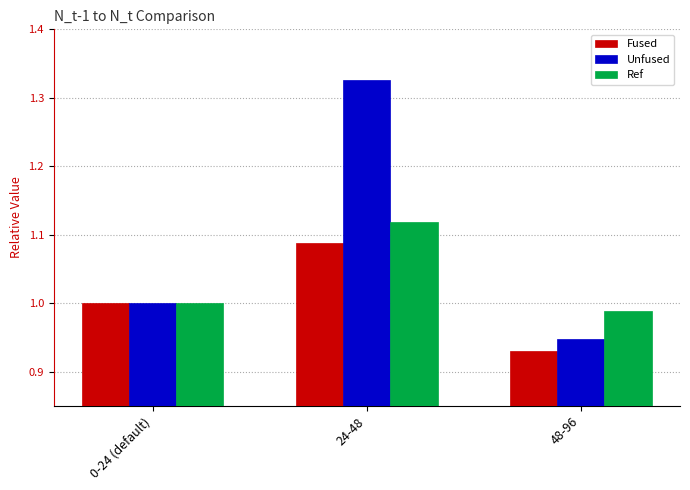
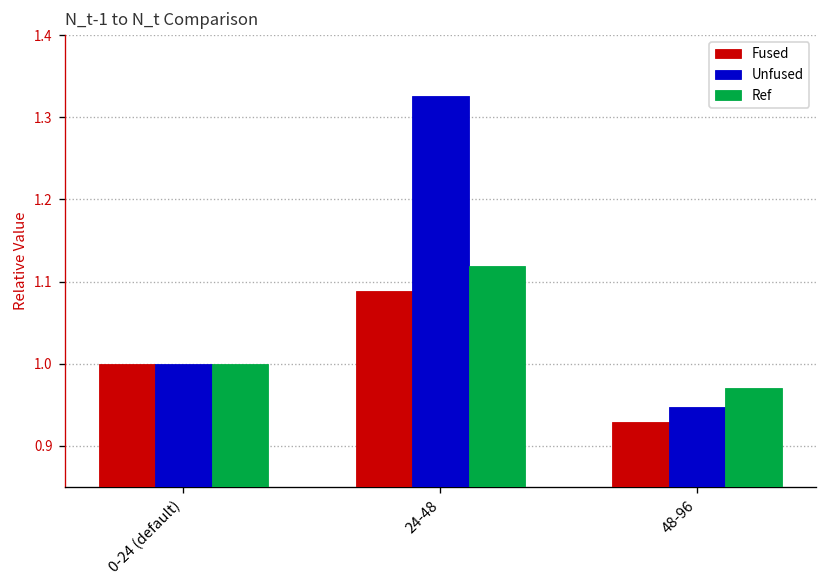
  {
    "Fused": {
      "0-24 (default)": 1.00,
      "24-48": 1.09,
      "48-96": 0.93
    },
    "Unfused": {
      "0-24 (default)": 1.00,
      "24-48": 1.33,
      "48-96": 0.95
    },
    "Ref": {
      "0-24 (default)": 1.00,
      "24-48": 1.12,
-     "48-96": 0.99
+     "48-96": 0.97
    }
  }
